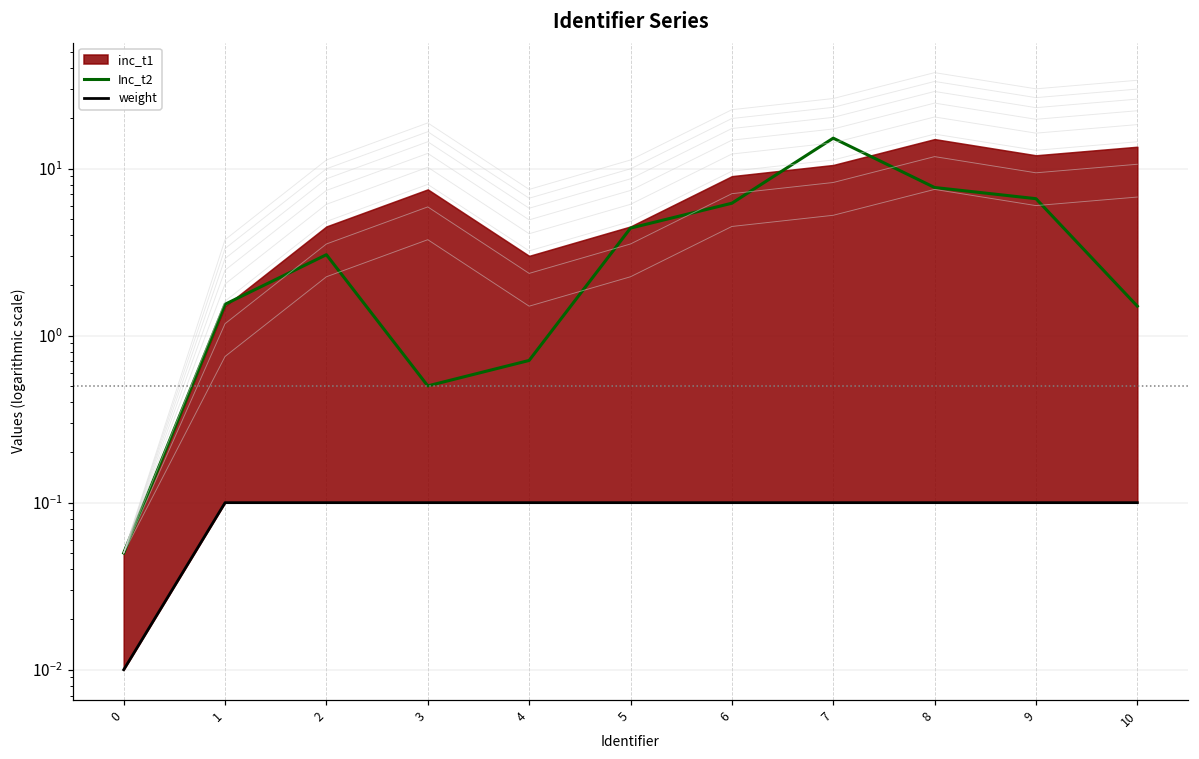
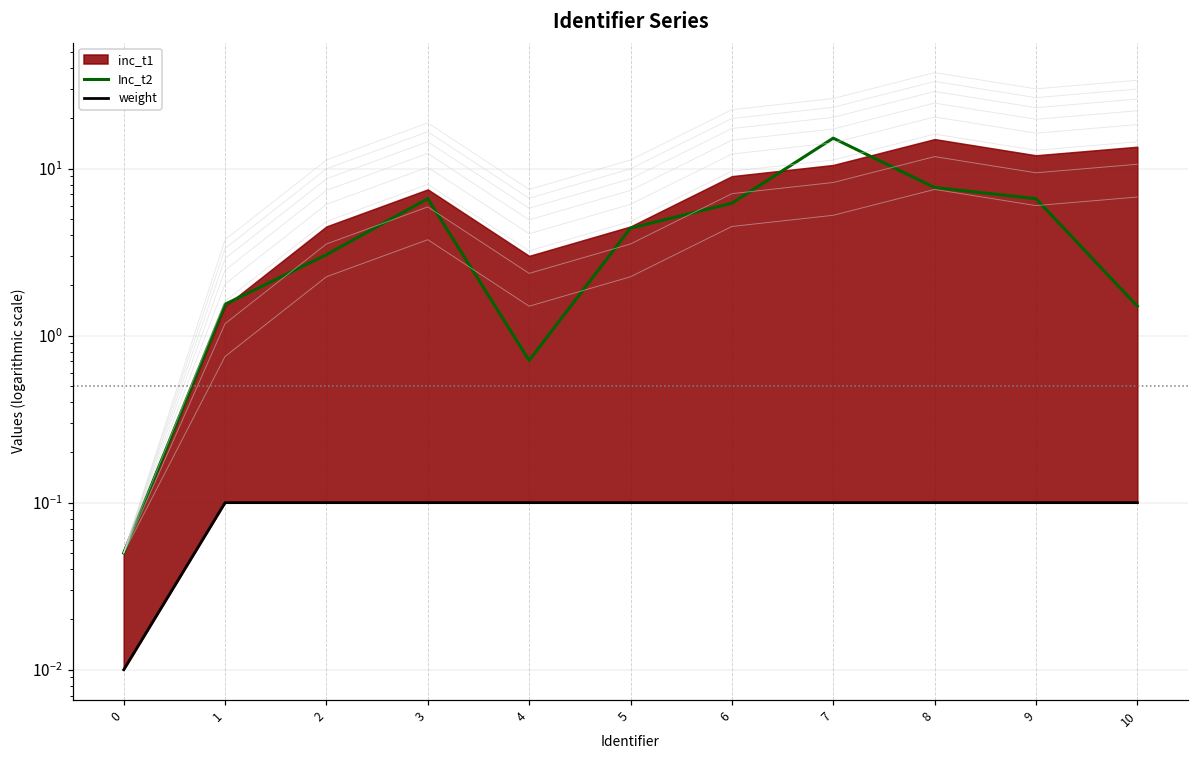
  {
    "Inc_t2": {
      "2": 3.1,
-     "3": 0.5,
+     "3": 7,
      "4": 0.7,
      "6": 6.2,
      "7": 15,
      "9": 7,
      "10": 1.5
    },
    "weight": {
      "0": 0.010,
      "1": 0.1,
      "2": 0.1,
      "3": 0.1,
      "4": 0.1,
      "5": 0.1,
      "6": 0.1,
      "7": 0.1,
      "8": 0.1,
      "9": 0.1,
      "10": 0.1
    }
  }
